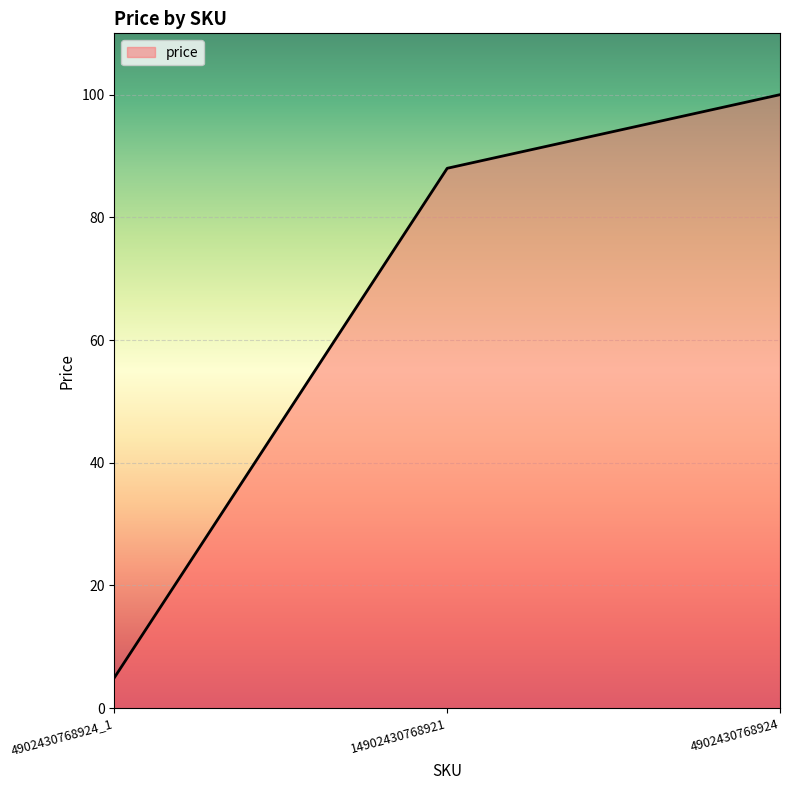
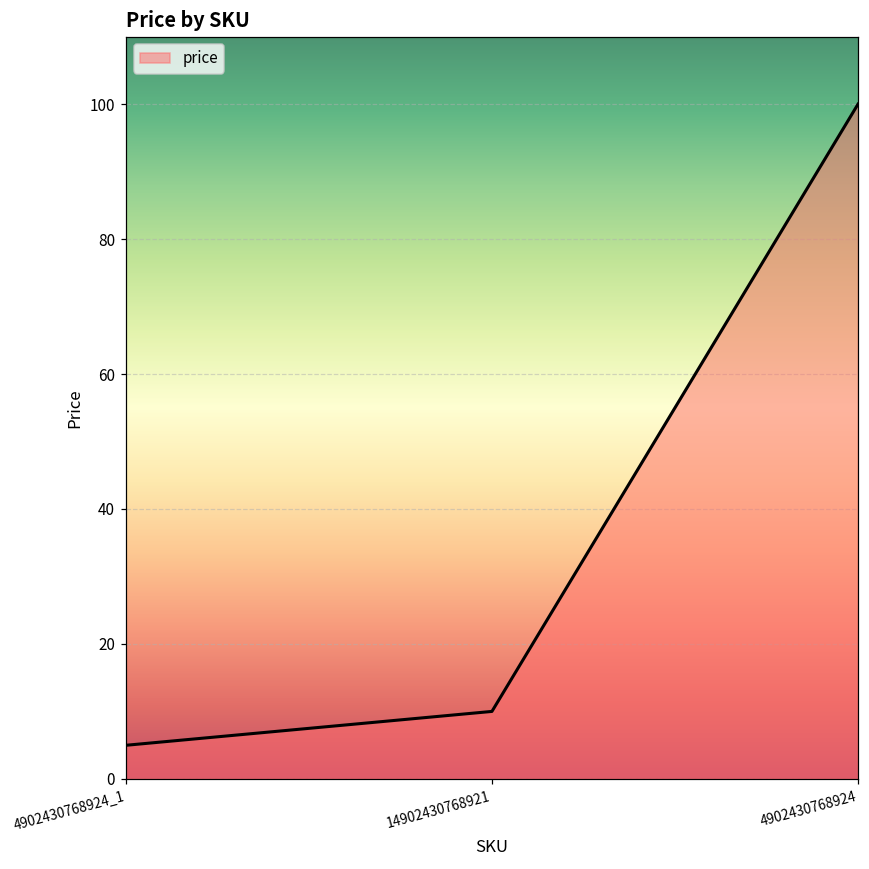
  {
    "4902430768924_1": 5,
-   "14902430768921": 88,
+   "14902430768921": 10,
    "4902430768924": 100
  }
